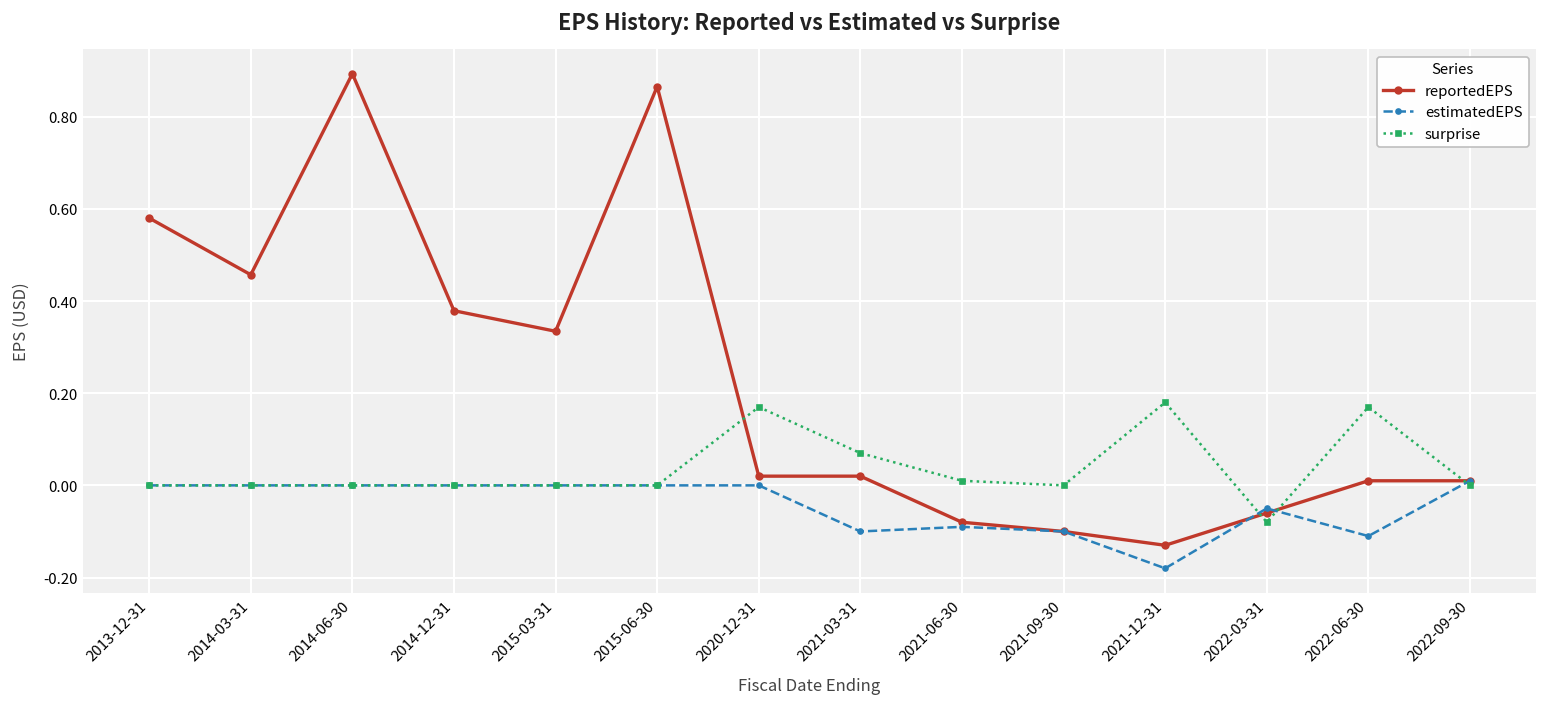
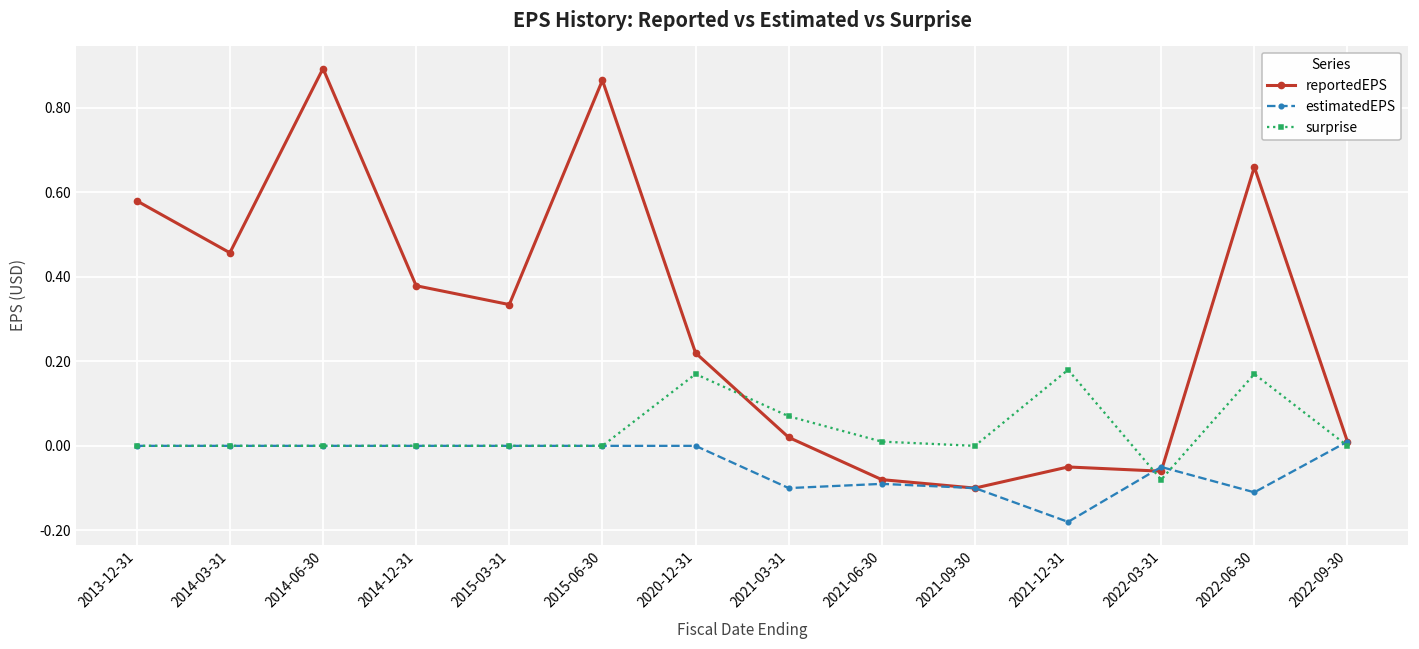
  {
    "reportedEPS": {
      "2013-12-31": 0.58,
      "2014-03-31": 0.46,
      "2014-06-30": 0.89,
      "2014-12-31": 0.38,
      "2015-03-31": 0.33,
      "2015-06-30": 0.87,
-     "2020-12-31": 0.02,
+     "2020-12-31": 0.22,
      "2021-03-31": 0.02,
      "2021-06-30": -0.08,
-     "2021-12-31": -0.13,
+     "2021-12-31": -0.05,
      "2022-03-31": -0.06,
-     "2022-06-30": 0.01
+     "2022-06-30": 0.66
    },
    "estimatedEPS": {
      "2020-12-31": 0.00,
      "2021-03-31": -0.10,
      "2021-06-30": -0.09,
      "2021-12-31": -0.18,
      "2022-03-31": -0.05,
      "2022-06-30": -0.11
    },
    "surprise": {
      "2020-12-31": 0.17,
      "2021-03-31": 0.07,
      "2021-06-30": 0.01,
      "2021-09-30": 0.00,
      "2021-12-31": 0.18,
      "2022-03-31": -0.08,
      "2022-06-30": 0.17,
      "2022-09-30": 0.00
    }
  }
